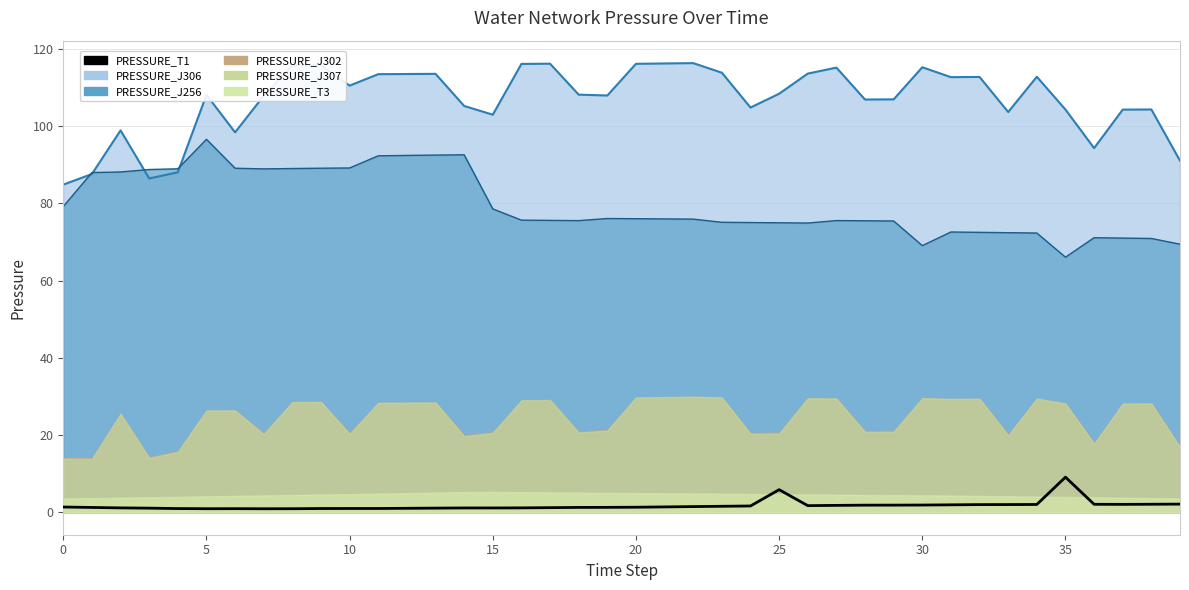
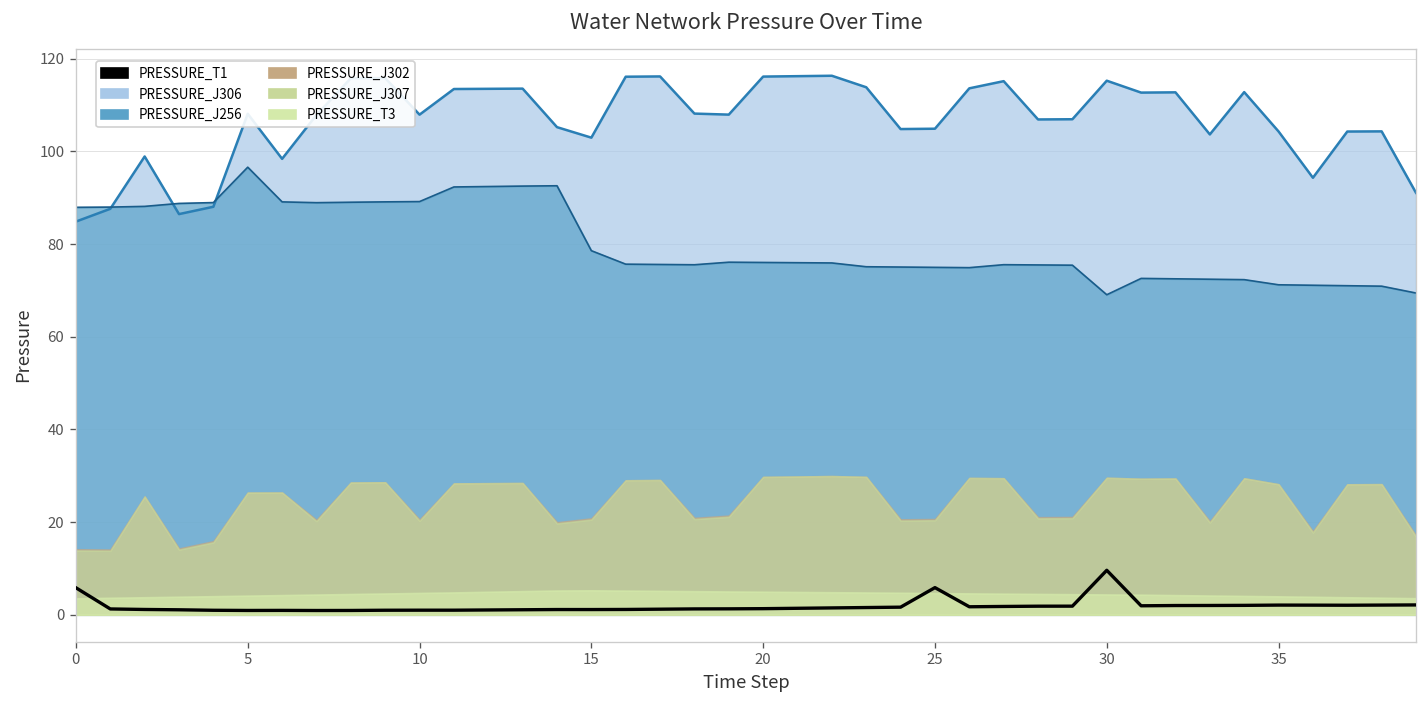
  {
    "PRESSURE_J306": {
      "0": 85,
-     "10": 110,
+     "10": 108,
      "15": 103,
      "20": 116,
-     "25": 108,
+     "25": 105,
      "30": 115,
      "35": 104
    },
    "PRESSURE_J256": {
-     "0": 79,
+     "0": 88,
      "5": 97,
      "10": 89,
      "15": 79,
      "20": 76,
      "25": 75,
      "30": 69,
-     "35": 66
+     "35": 71
    },
    "PRESSURE_T1": {
-     "0": 1,
+     "0": 6,
      "5": 1,
      "10": 1,
      "15": 1,
      "20": 1,
      "25": 6,
-     "30": 2,
-     "35": 9
+     "30": 10,
+     "35": 2
    }
  }
